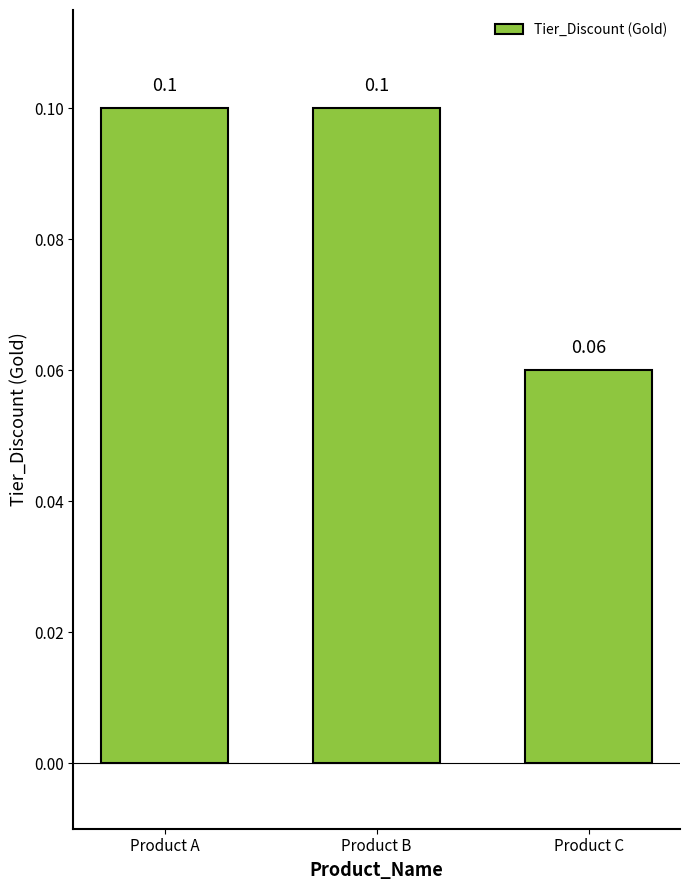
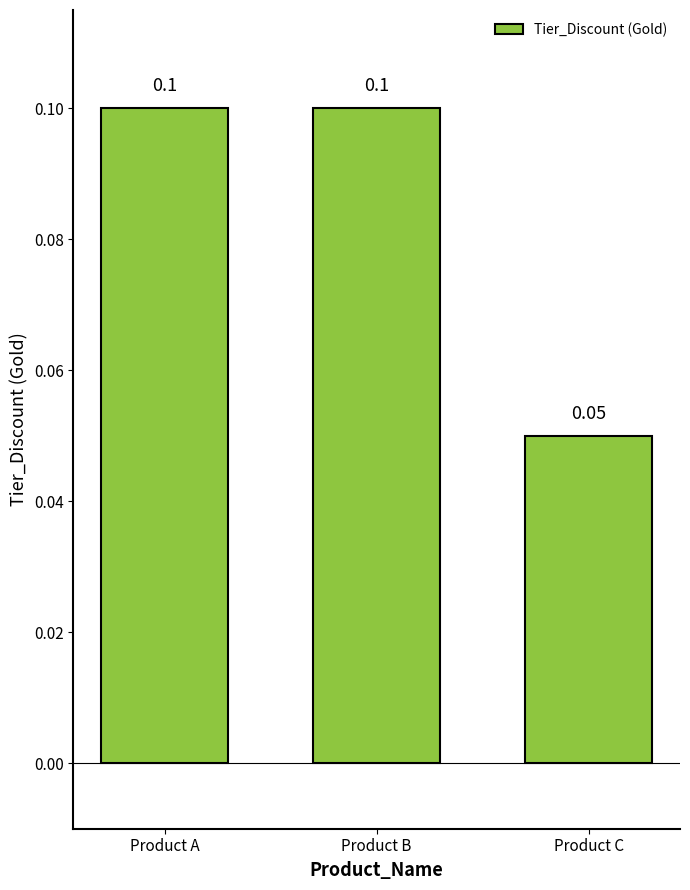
  {
    "Product A": 0.1,
    "Product B": 0.1,
-   "Product C": 0.06
+   "Product C": 0.05
  }
